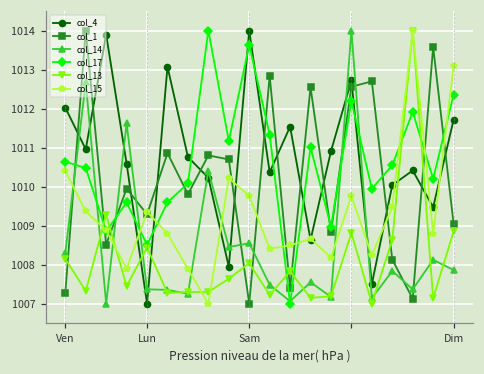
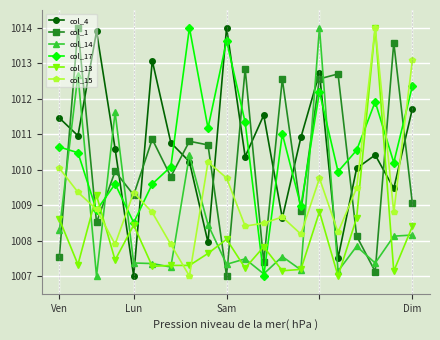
  {
    "col_4": {
-     "Ven": 1012.0,
+     "Ven": 1011.5,
      "Lun": 1007.0,
      "Sam": 1014.0,
      "Dim": 1011.7
    },
    "col_1": {
-     "Ven": 1007.3,
+     "Ven": 1007.5,
      "Sam": 1007.0,
      "Dim": 1009.1
    },
    "col_14": {
      "Ven": 1008.3,
      "Lun": 1007.4,
-     "Sam": 1008.5,
-     "Dim": 1007.9
+     "Sam": 1007.3,
+     "Dim": 1008.2
    },
    "col_17": {
      "Ven": 1010.6,
      "Sam": 1013.6,
      "Dim": 1012.4
    },
    "col_13": {
-     "Ven": 1008.2,
+     "Ven": 1008.6,
      "Sam": 1008.0,
-     "Dim": 1008.9
+     "Dim": 1008.4
    },
    "col_15": {
-     "Ven": 1010.4,
+     "Ven": 1010.0,
      "Sam": 1009.8,
      "Dim": 1013.1
    }
  }
